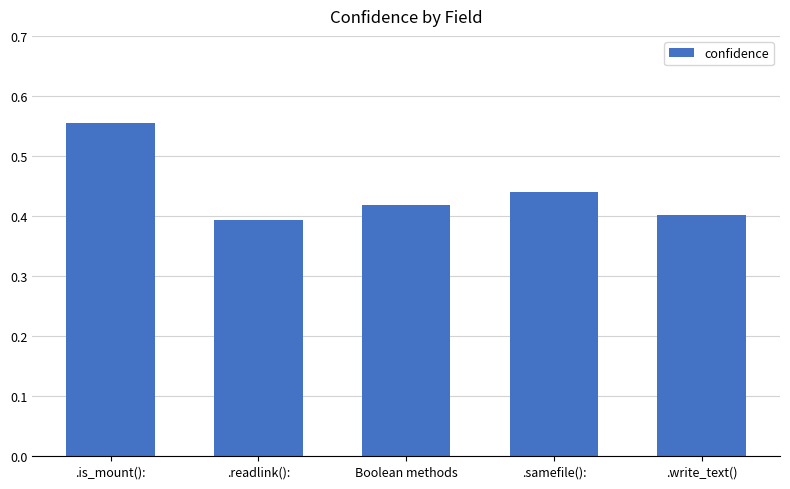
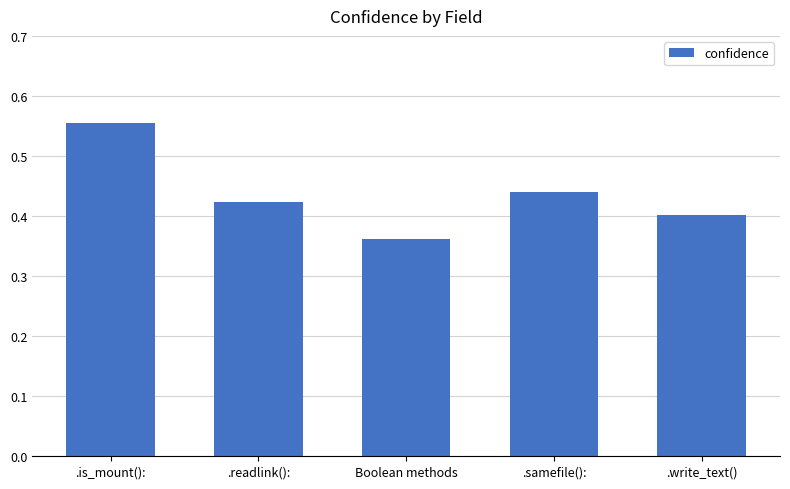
  {
    ".is_mount():": 0.55,
-   ".readlink():": 0.39,
-   "Boolean methods": 0.42,
+   ".readlink():": 0.42,
+   "Boolean methods": 0.36,
    ".samefile():": 0.44,
    ".write_text()": 0.40
  }
